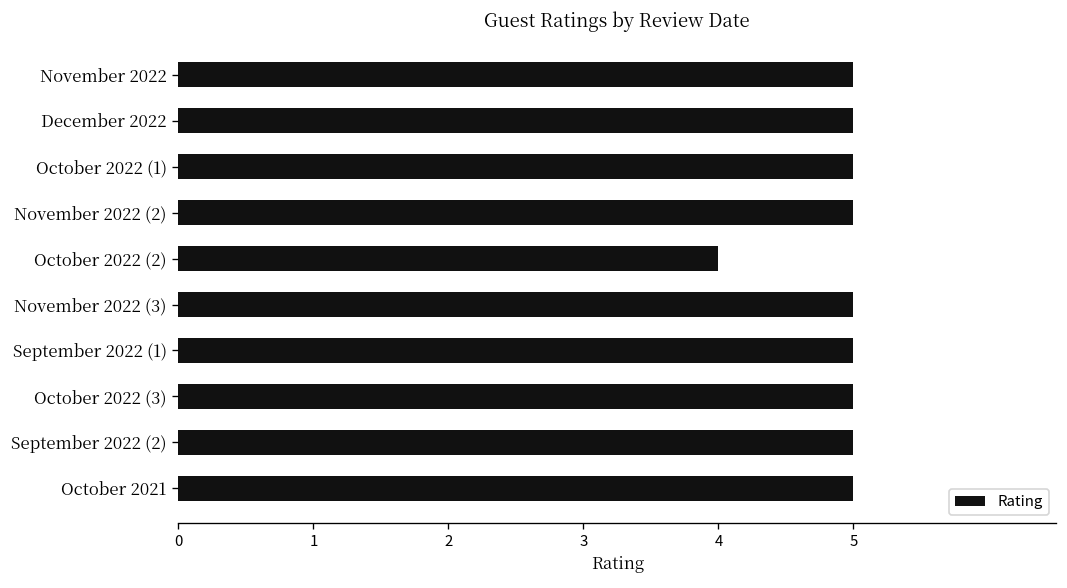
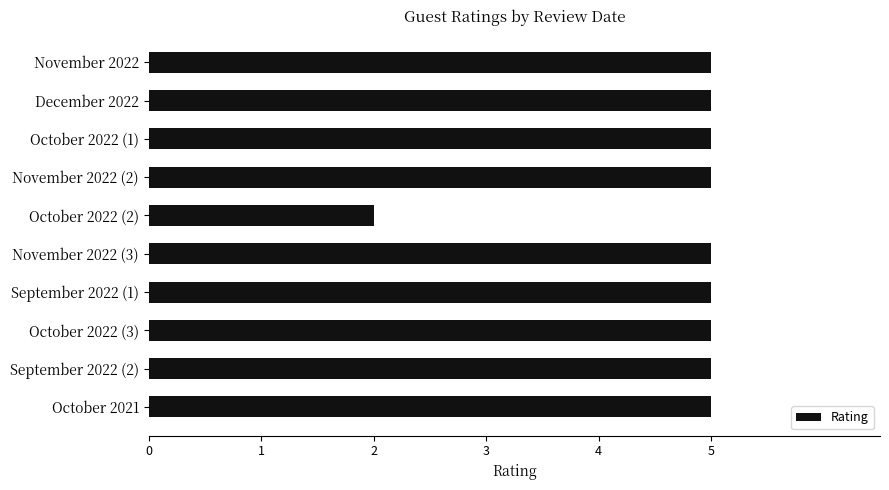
  {
    "November 2022": 5,
    "December 2022": 5,
    "October 2022 (1)": 5,
    "November 2022 (2)": 5,
-   "October 2022 (2)": 4,
+   "October 2022 (2)": 2,
    "November 2022 (3)": 5,
    "September 2022 (1)": 5,
    "October 2022 (3)": 5,
    "September 2022 (2)": 5,
    "October 2021": 5
  }
